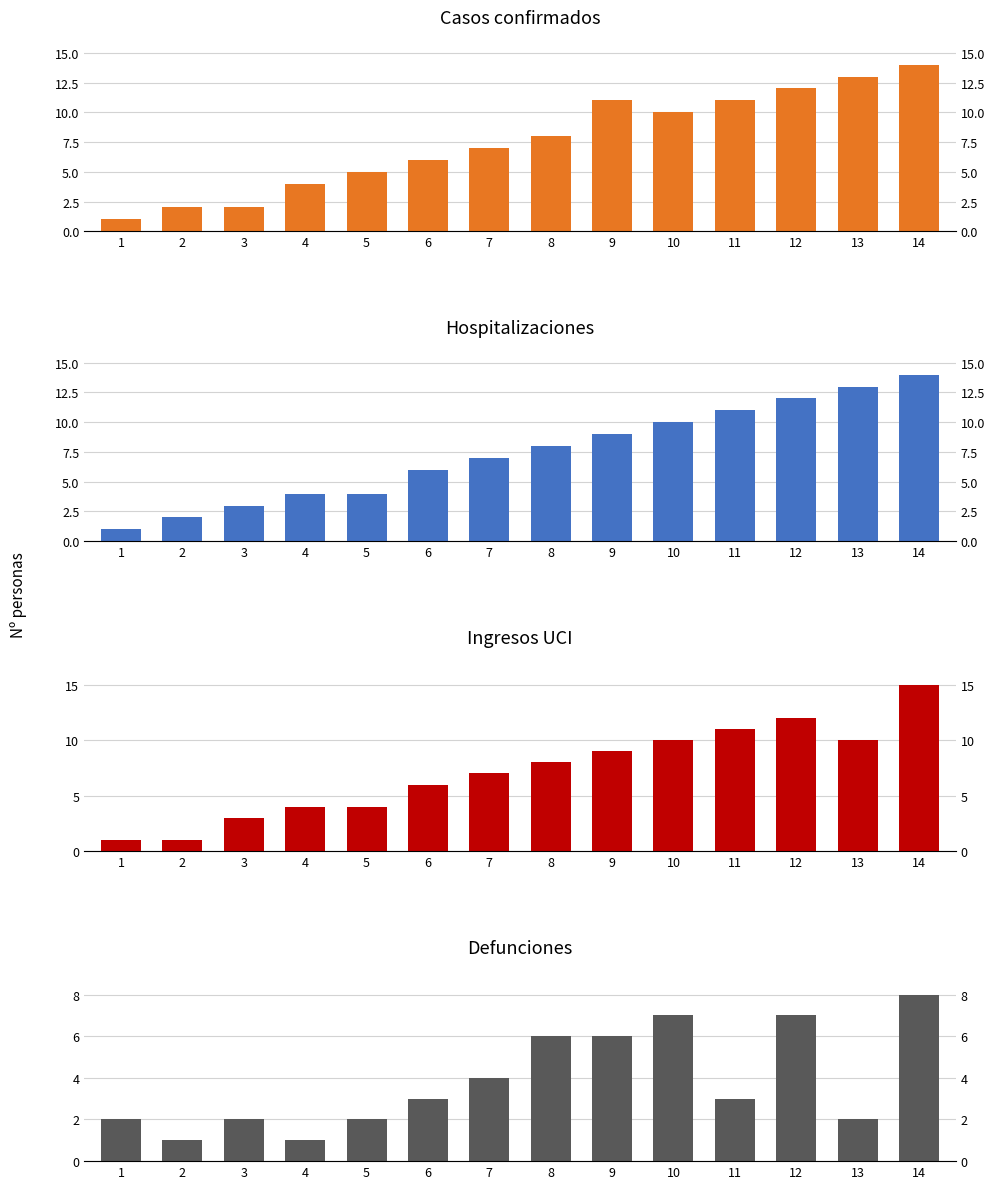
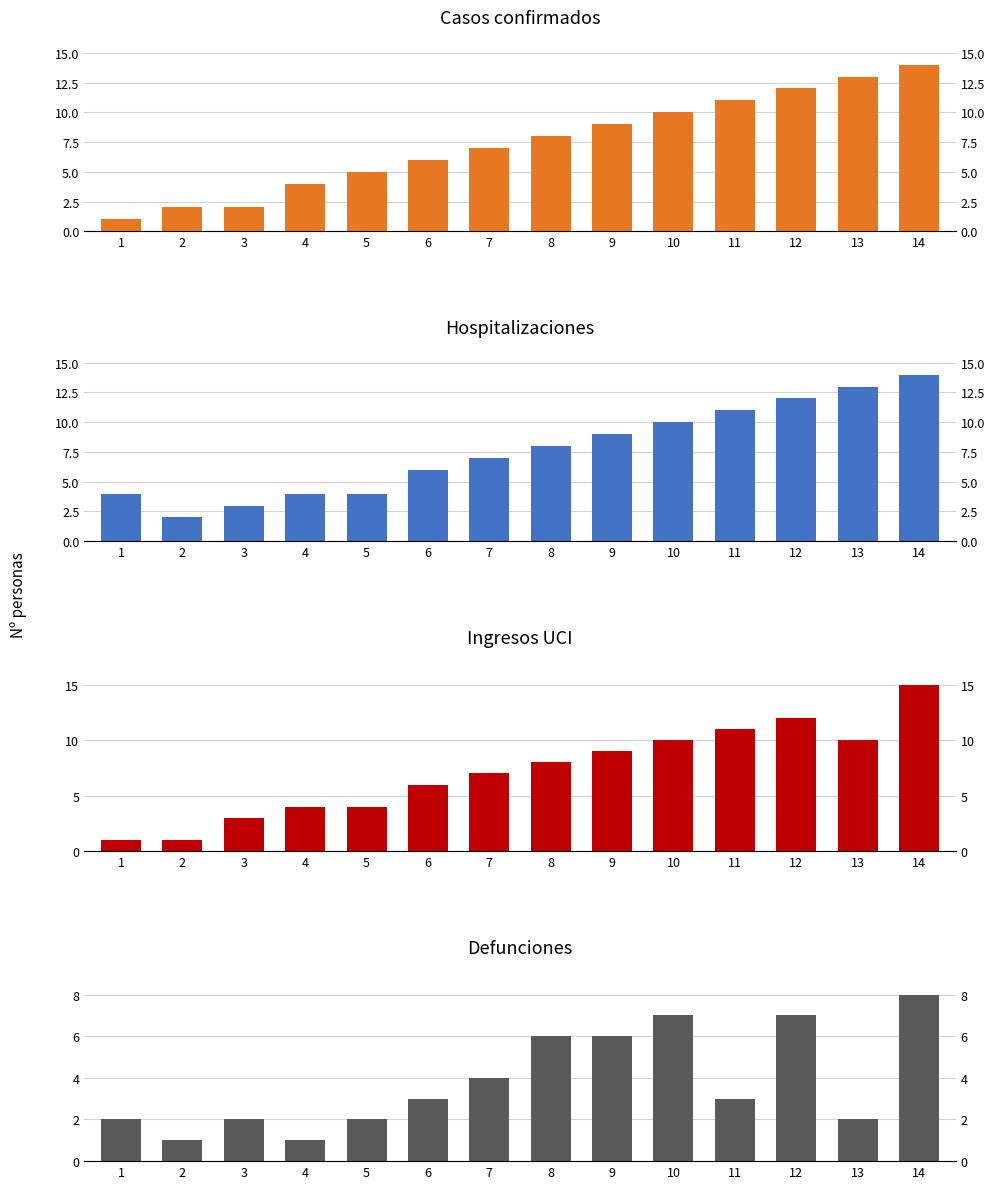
  {
    "Casos confirmados": {
      "1": 1,
      "2": 2,
      "3": 2,
      "4": 4,
      "5": 5,
      "6": 6,
      "7": 7,
      "8": 8,
-     "9": 11,
+     "9": 9,
      "10": 10,
      "11": 11,
      "12": 12,
      "13": 13,
      "14": 14
    },
    "Hospitalizaciones": {
-     "1": 1,
+     "1": 4,
      "2": 2,
      "3": 3,
      "4": 4,
      "5": 4,
      "6": 6,
      "7": 7,
      "8": 8,
      "9": 9,
      "10": 10,
      "11": 11,
      "12": 12,
      "13": 13,
      "14": 14
    },
    "Ingresos UCI": {
      "1": 1.0,
      "2": 1.0,
      "3": 3.0,
      "4": 4.0,
      "5": 4.0,
      "6": 6.0,
      "7": 7.0,
      "8": 8.0,
      "9": 9.0,
      "10": 10.0,
      "11": 11.0,
      "12": 12.0,
      "13": 10.0,
      "14": 15.0
    },
    "Defunciones": {
      "1": 2.0,
      "2": 1.0,
      "3": 2.0,
      "4": 1.0,
      "5": 2.0,
      "6": 3.0,
      "7": 4.0,
      "8": 6.0,
      "9": 6.0,
      "10": 7.0,
      "11": 3.0,
      "12": 7.0,
      "13": 2.0,
      "14": 8.0
    }
  }
